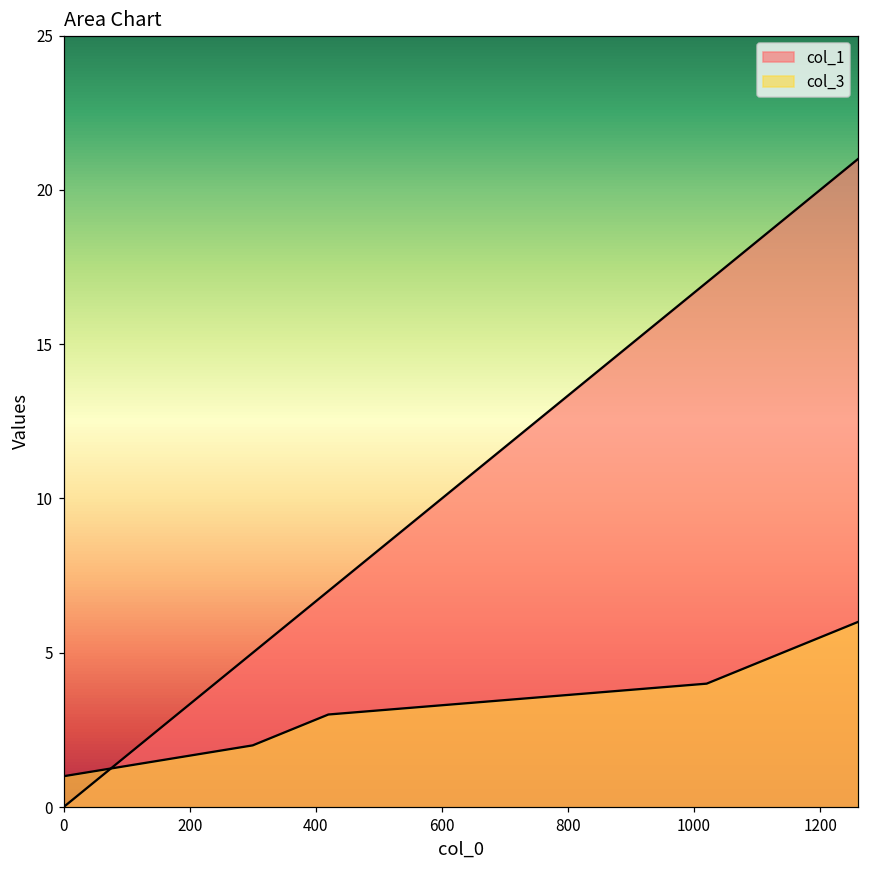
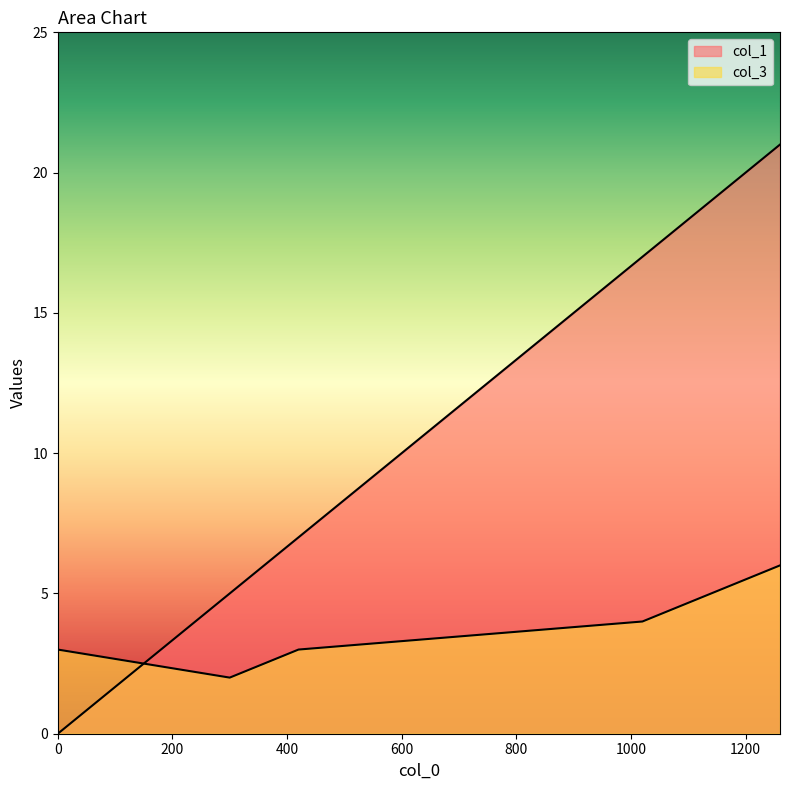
  {
    "col_1": {
      "0": 0
    },
    "col_3": {
-     "0": 1
+     "0": 3
    }
  }
